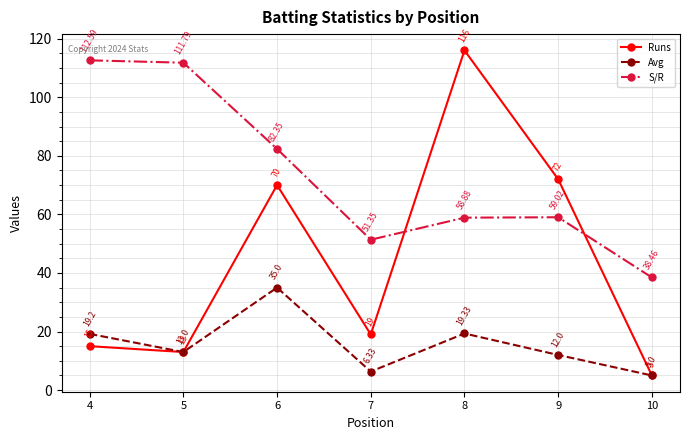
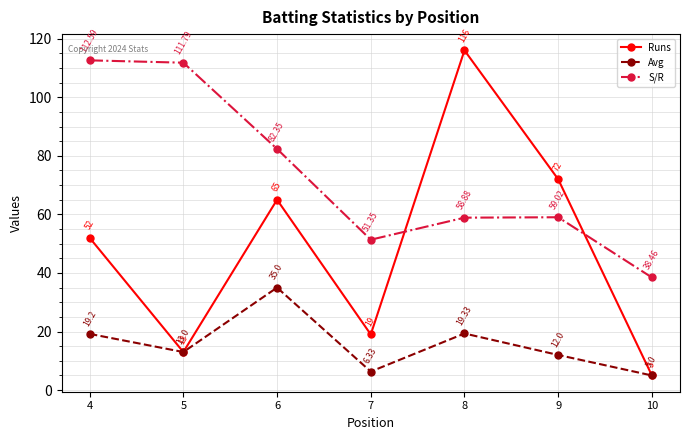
  {
    "Runs": {
-     "4": 15,
-     "6": 70,
+     "4": 52,
+     "6": 65,
      "7": 19,
      "8": 116,
      "9": 72
    },
    "Avg": {
      "4": 19.2,
      "6": 35.0,
      "7": 6.33,
      "8": 19.33,
      "9": 12.0
    },
    "S/R": {
      "5": 111.79,
      "6": 82.35,
      "7": 51.35,
      "8": 58.88,
      "9": 59.02,
      "10": 38.46
    }
  }
